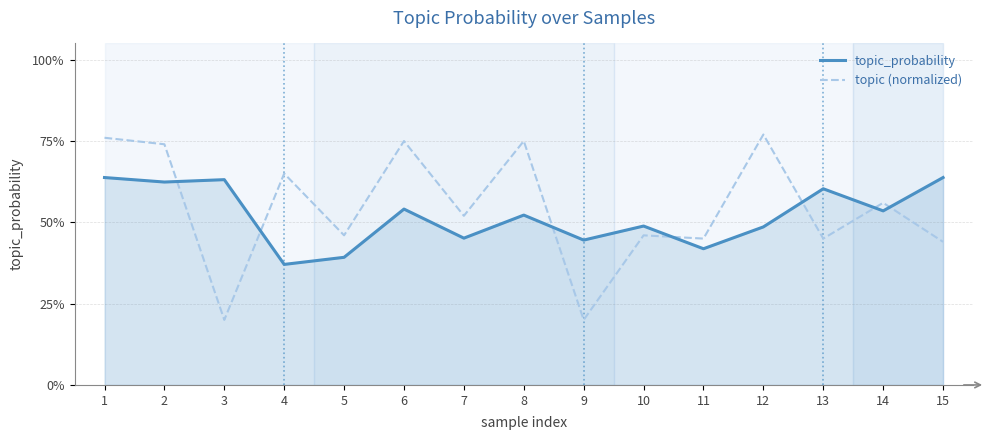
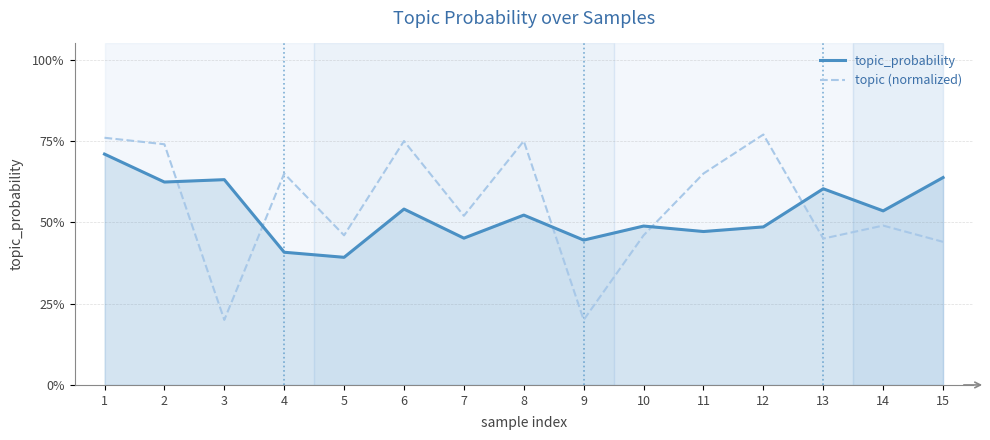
  {
    "topic_probability": {
-     "1": "64%",
+     "1": "71%",
      "2": "62%",
      "3": "63%",
-     "4": "37%",
+     "4": "41%",
      "5": "39%",
      "6": "54%",
      "7": "45%",
      "8": "52%",
      "9": "45%",
      "10": "49%",
-     "11": "42%",
+     "11": "47%",
      "12": "49%",
      "13": "60%",
      "14": "54%",
      "15": "64%"
    },
    "topic (normalized)": {
      "1": "76%",
      "2": "74%",
      "3": "20%",
      "4": "65%",
      "5": "46%",
      "6": "75%",
      "7": "52%",
      "8": "75%",
      "9": "20%",
      "10": "46%",
-     "11": "45%",
+     "11": "65%",
      "12": "77%",
      "13": "45%",
-     "14": "56%",
+     "14": "49%",
      "15": "44%"
    }
  }
